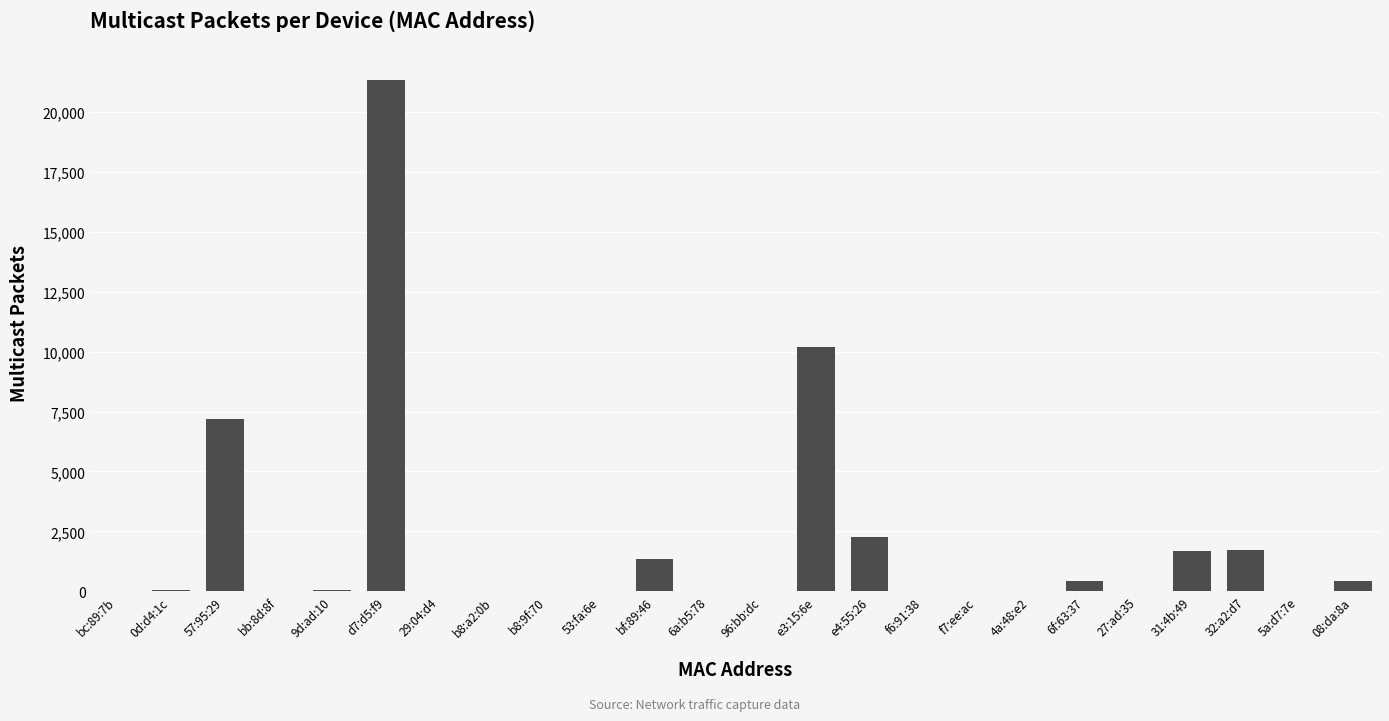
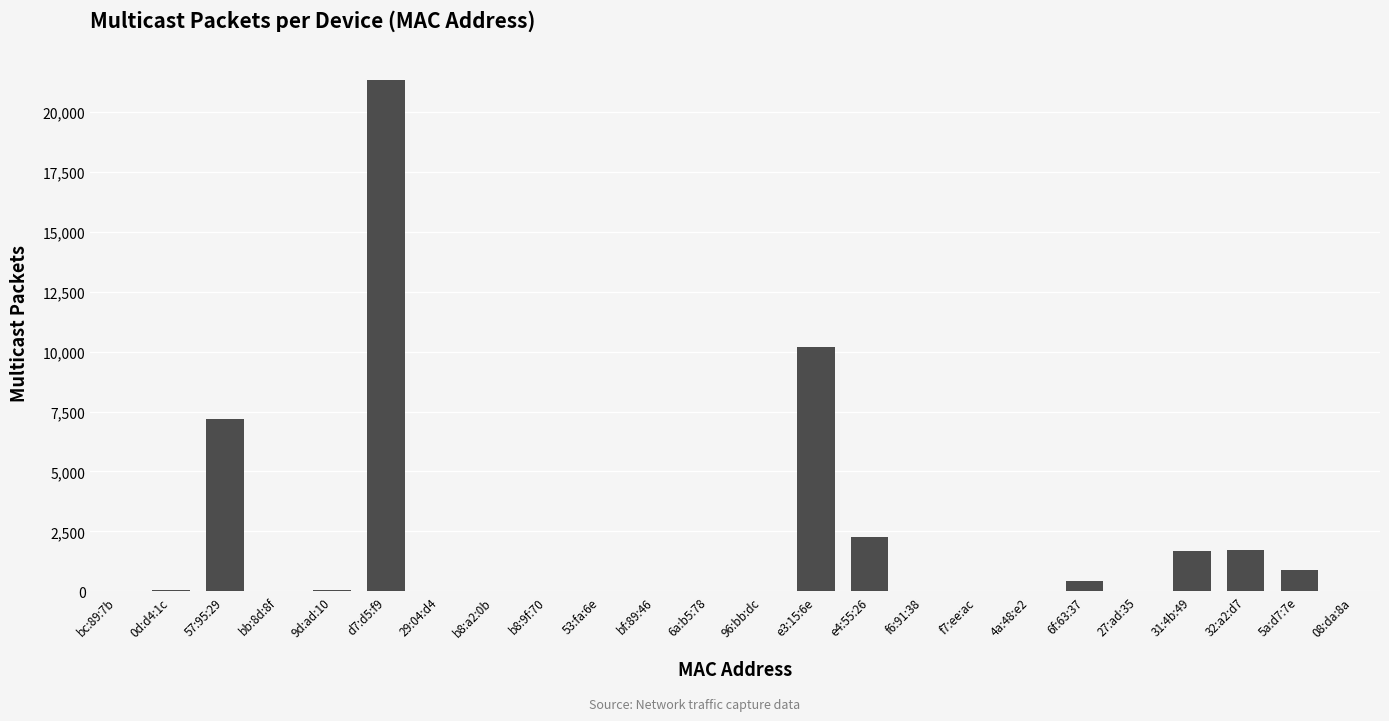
  {
    "bc:89:7b": "0",
    "57:95:29": "7,200",
    "bb:8d:8f": "0",
    "d7:d5:f9": "21,300",
    "29:04:d4": "0",
    "b8:a2:0b": "0",
    "b8:9f:70": "0",
    "53:fa:6e": "0",
-   "bf:89:46": "1,400",
+   "bf:89:46": "0",
    "6a:b5:78": "0",
    "96:bb:dc": "0",
    "e3:15:6e": "10,200",
    "e4:55:26": "2,300",
    "f6:91:38": "0",
    "f7:ee:ac": "0",
    "4a:48:e2": "0",
    "6f:63:37": "400",
    "31:4b:49": "1,700",
    "32:a2:d7": "1,700",
-   "5a:d7:7e": "0",
-   "08:da:8a": "400"
+   "5a:d7:7e": "900",
+   "08:da:8a": "0"
  }
